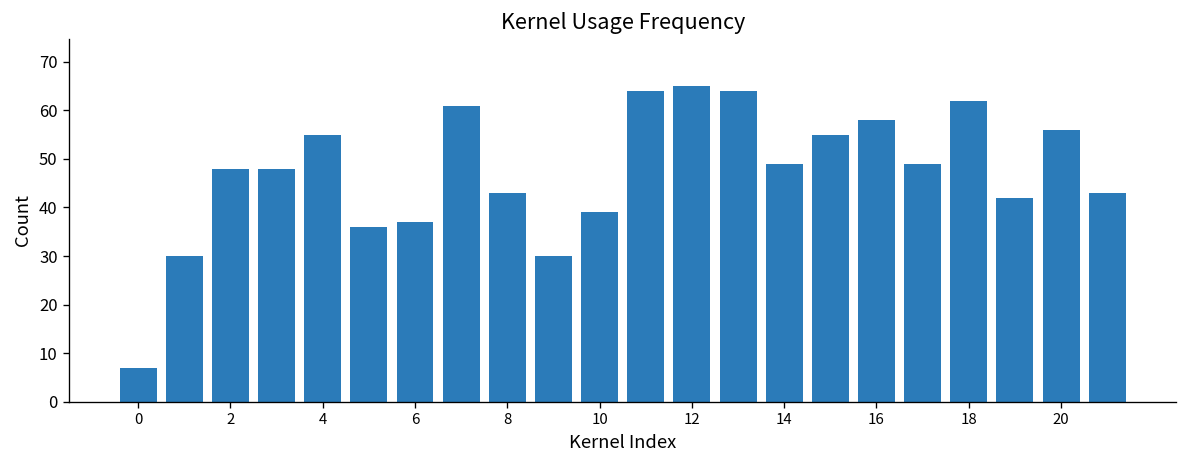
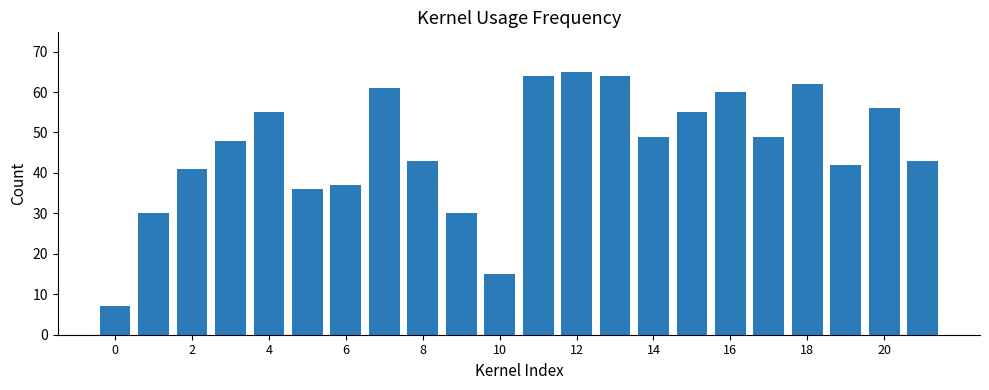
  {
    "0": 7,
-   "2": 48,
+   "2": 41,
    "4": 55,
    "6": 37,
    "8": 43,
-   "10": 39,
+   "10": 15,
    "12": 65,
    "14": 49,
-   "16": 58,
+   "16": 60,
    "18": 62,
    "20": 56
  }
